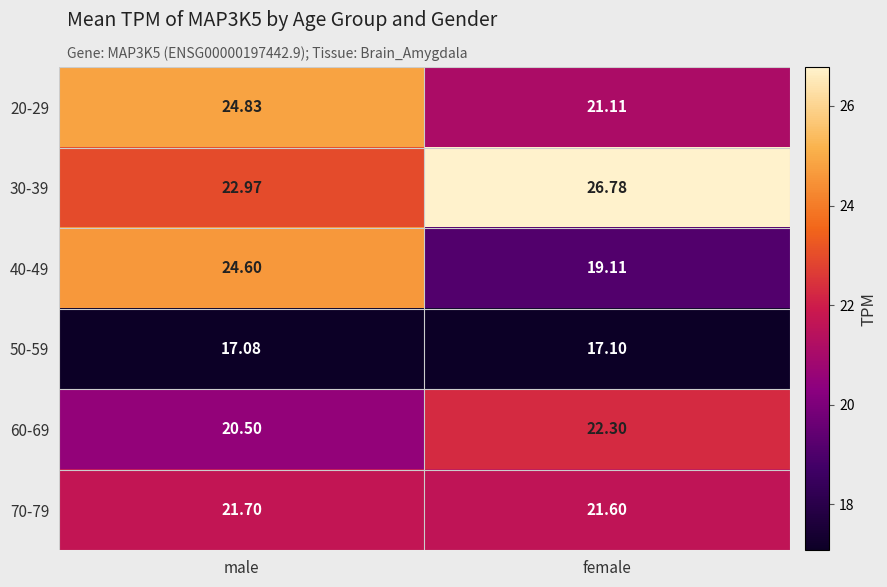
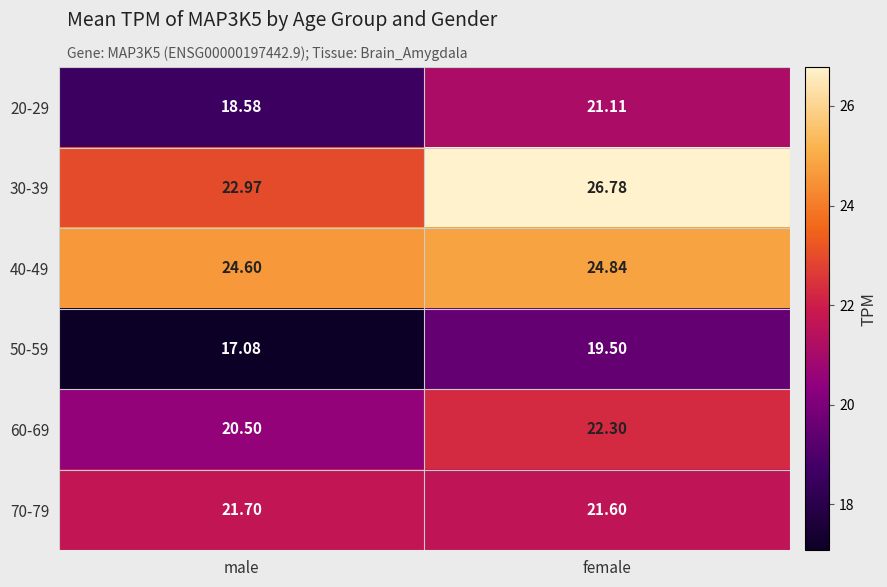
  {
    "20-29": {
-     "male": 24.83,
+     "male": 18.58,
      "female": 21.11
    },
    "30-39": {
      "male": 22.97,
      "female": 26.78
    },
    "40-49": {
      "male": 24.60,
-     "female": 19.11
+     "female": 24.84
    },
    "50-59": {
      "male": 17.08,
-     "female": 17.10
+     "female": 19.50
    },
    "60-69": {
      "male": 20.50,
      "female": 22.30
    },
    "70-79": {
      "male": 21.70,
      "female": 21.60
    }
  }
